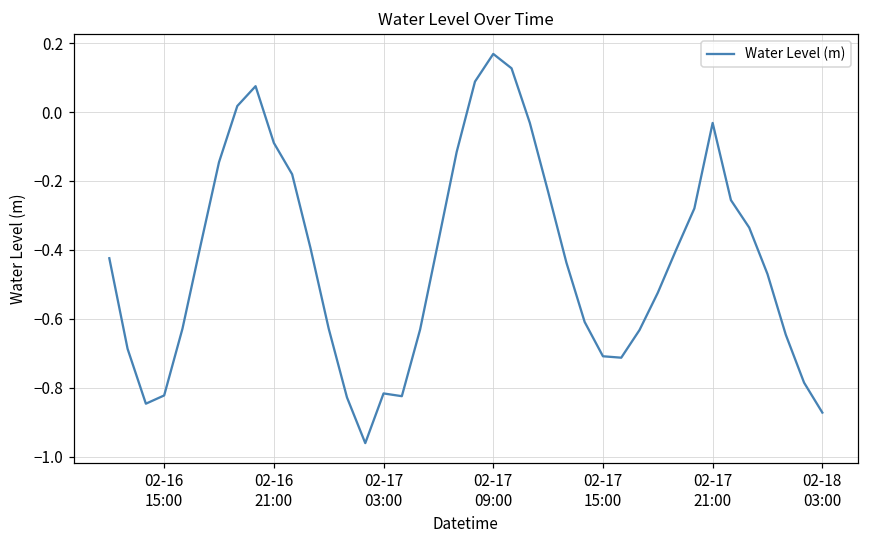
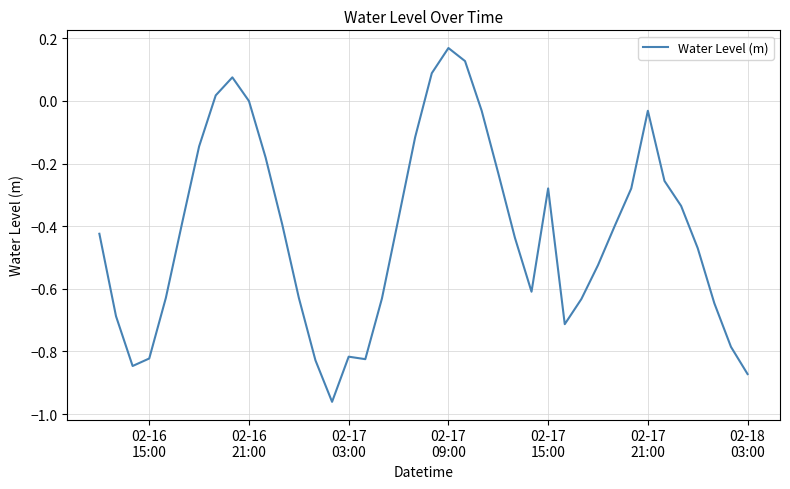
  {
    "02-16 15:00": -0.82,
-   "02-16 21:00": -0.09,
+   "02-16 21:00": 0.00,
    "02-17 03:00": -0.82,
    "02-17 09:00": 0.17,
-   "02-17 15:00": -0.71,
+   "02-17 15:00": -0.28,
    "02-17 21:00": -0.03,
    "02-18 03:00": -0.87
  }
